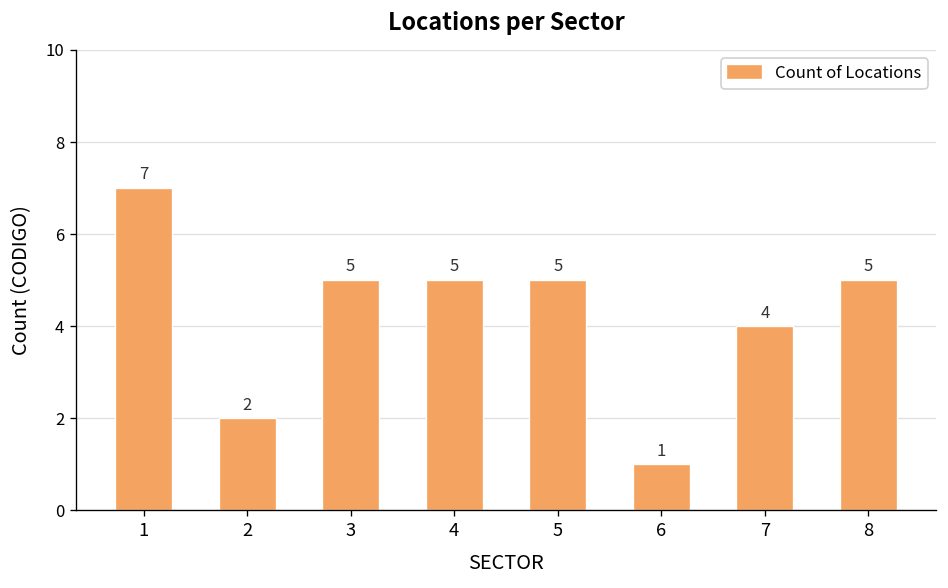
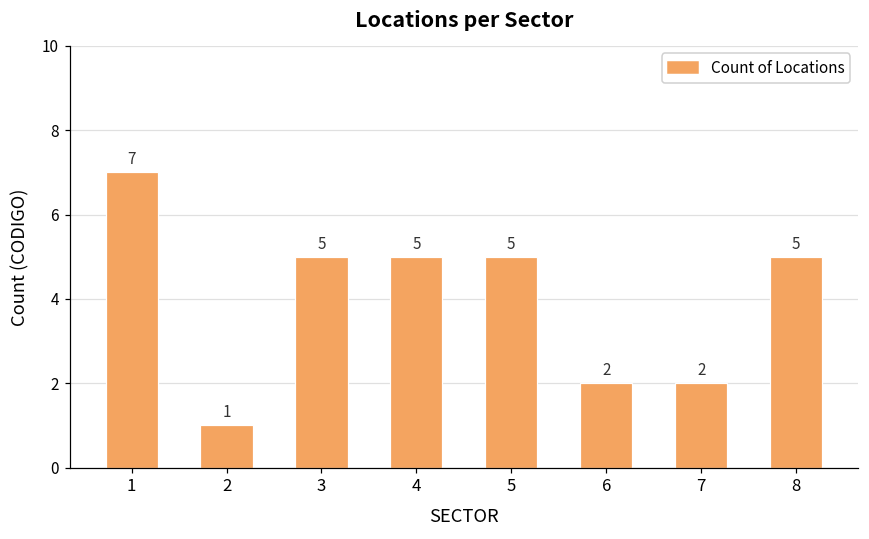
  {
    "1": 7,
-   "2": 2,
+   "2": 1,
    "3": 5,
    "4": 5,
    "5": 5,
-   "6": 1,
-   "7": 4,
+   "6": 2,
+   "7": 2,
    "8": 5
  }
